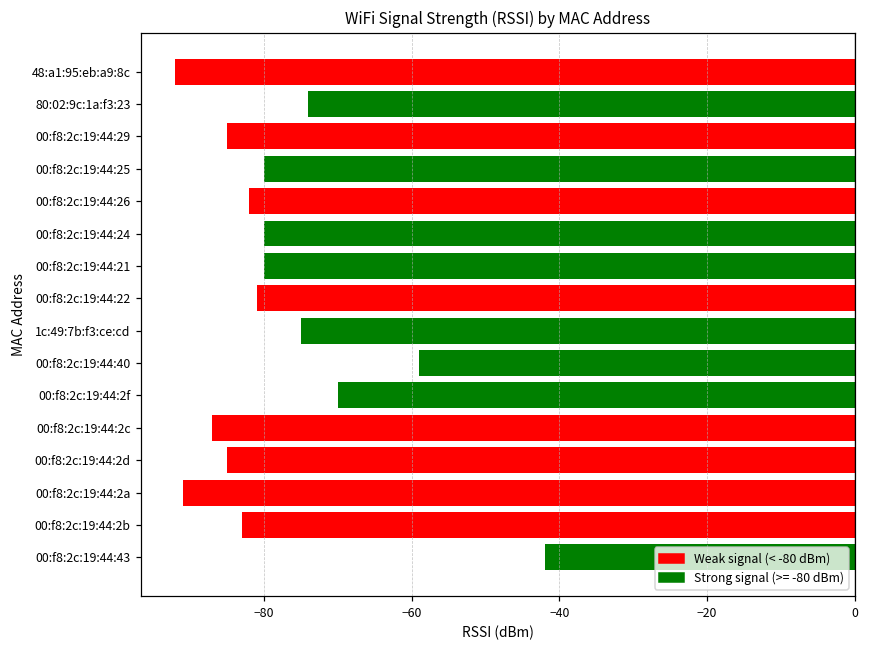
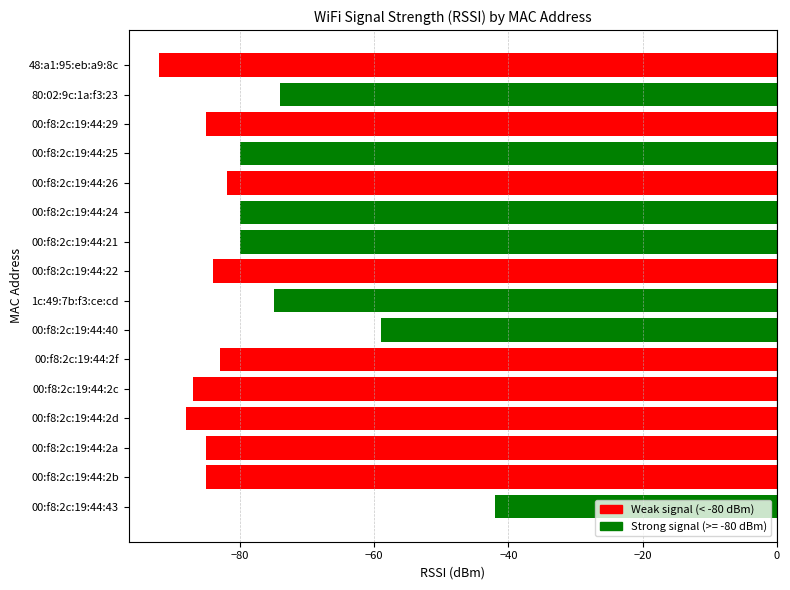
  {
    "48:a1:95:eb:a9:8c": -92,
    "80:02:9c:1a:f3:23": -74,
    "00:f8:2c:19:44:29": -85,
    "00:f8:2c:19:44:25": -80,
    "00:f8:2c:19:44:26": -82,
    "00:f8:2c:19:44:24": -80,
    "00:f8:2c:19:44:21": -80,
-   "00:f8:2c:19:44:22": -81,
+   "00:f8:2c:19:44:22": -84,
    "1c:49:7b:f3:ce:cd": -75,
    "00:f8:2c:19:44:40": -59,
-   "00:f8:2c:19:44:2f": -70,
+   "00:f8:2c:19:44:2f": -83,
    "00:f8:2c:19:44:2c": -87,
-   "00:f8:2c:19:44:2d": -85,
-   "00:f8:2c:19:44:2a": -91,
-   "00:f8:2c:19:44:2b": -83,
+   "00:f8:2c:19:44:2d": -88,
+   "00:f8:2c:19:44:2a": -85,
+   "00:f8:2c:19:44:2b": -85,
    "00:f8:2c:19:44:43": -42
  }
